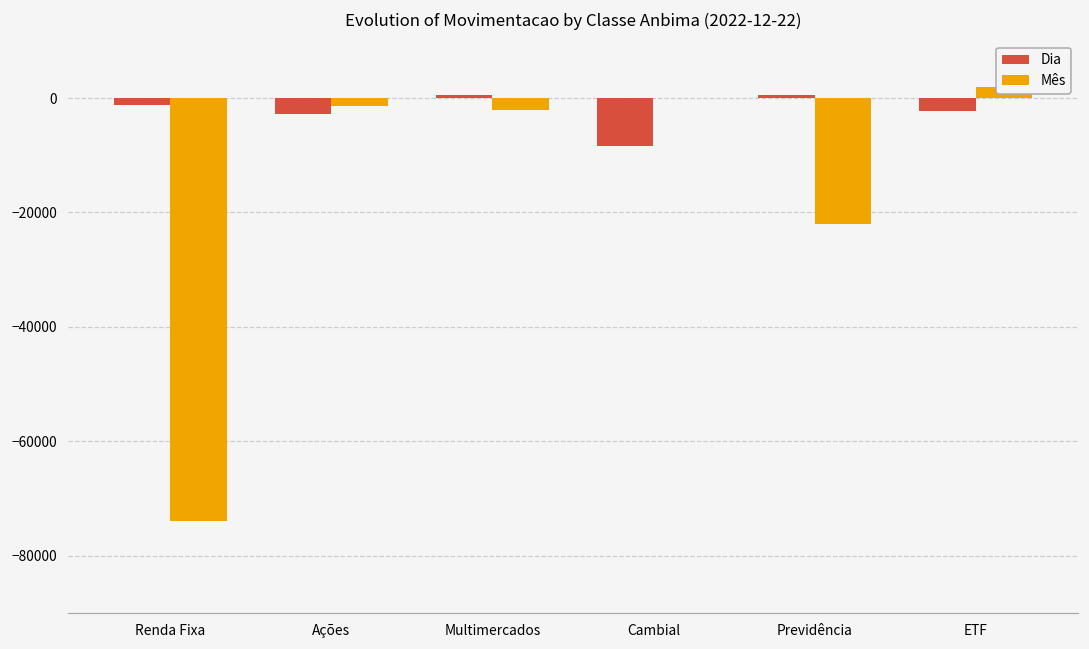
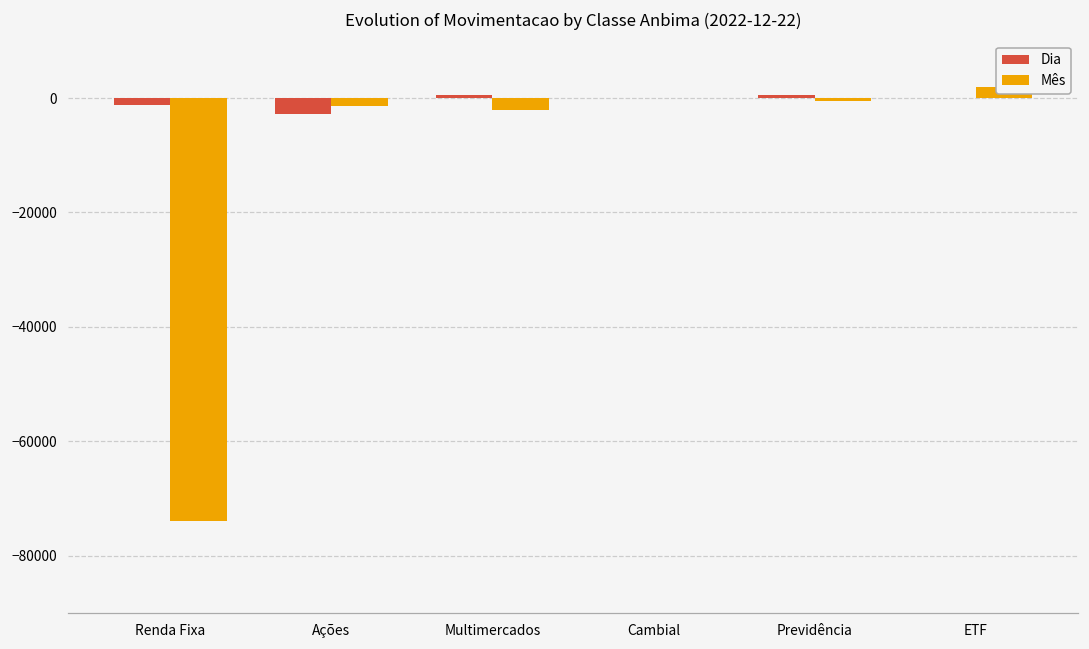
  {
    "Dia": {
      "Renda Fixa": -1000,
      "Ações": -3000,
-     "Cambial": -8000,
-     "ETF": -2000
+     "Cambial": 0,
+     "ETF": 0
    },
    "Mês": {
      "Renda Fixa": -74000,
      "Ações": -1000,
      "Multimercados": -2000,
-     "Previdência": -22000
+     "Previdência": 0
    }
  }
